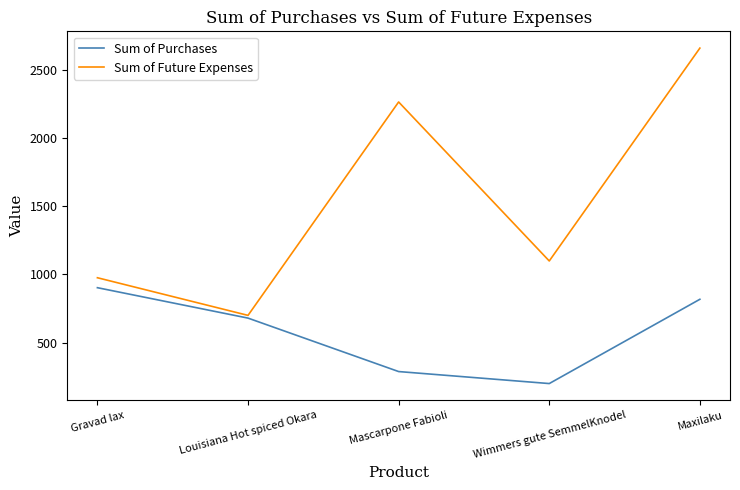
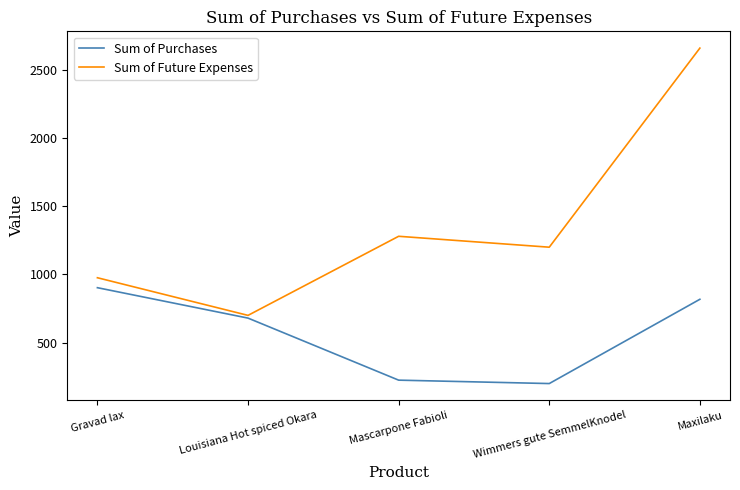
  {
    "Sum of Purchases": {
      "Gravad lax": 900,
      "Louisiana Hot spiced Okara": 680,
-     "Mascarpone Fabioli": 290,
+     "Mascarpone Fabioli": 230,
      "Wimmers gute SemmelKnodel": 200,
      "Maxilaku": 820
    },
    "Sum of Future Expenses": {
      "Gravad lax": 980,
      "Louisiana Hot spiced Okara": 700,
-     "Mascarpone Fabioli": 2270,
-     "Wimmers gute SemmelKnodel": 1100,
+     "Mascarpone Fabioli": 1280,
+     "Wimmers gute SemmelKnodel": 1200,
      "Maxilaku": 2660
    }
  }
